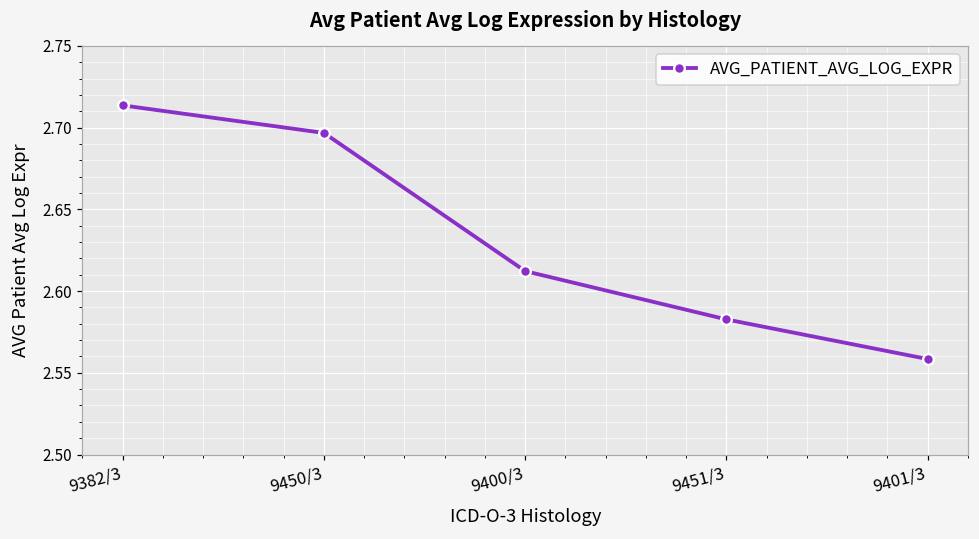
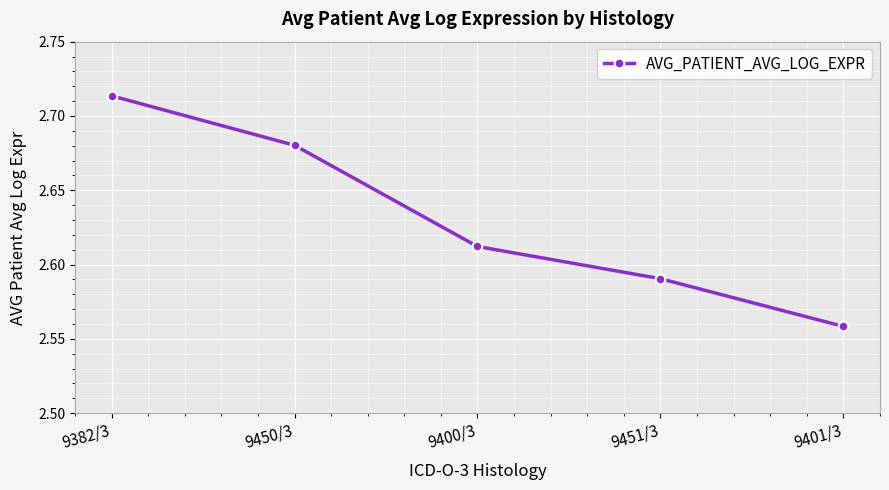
  {
    "9382/3": 2.714,
-   "9450/3": 2.697,
+   "9450/3": 2.680,
    "9400/3": 2.612,
-   "9451/3": 2.583,
+   "9451/3": 2.591,
    "9401/3": 2.558
  }
